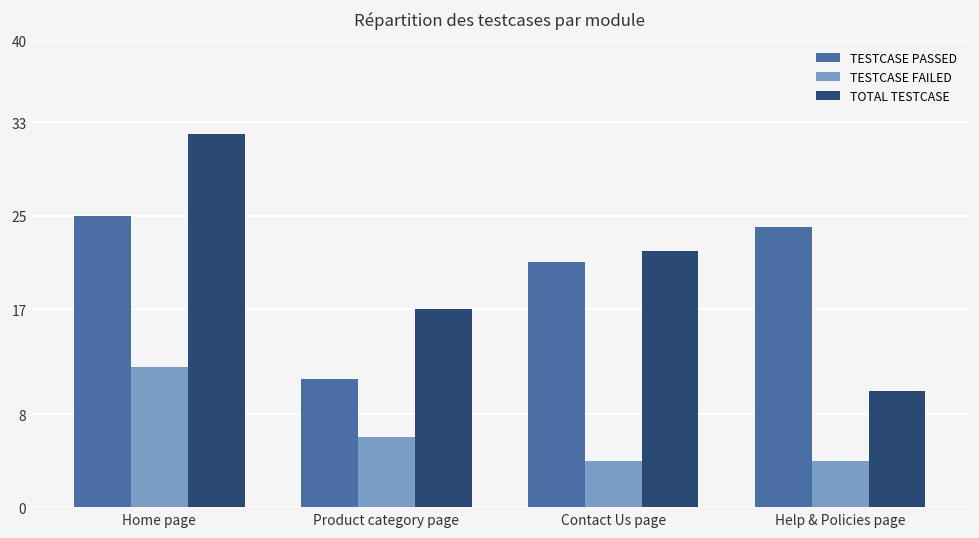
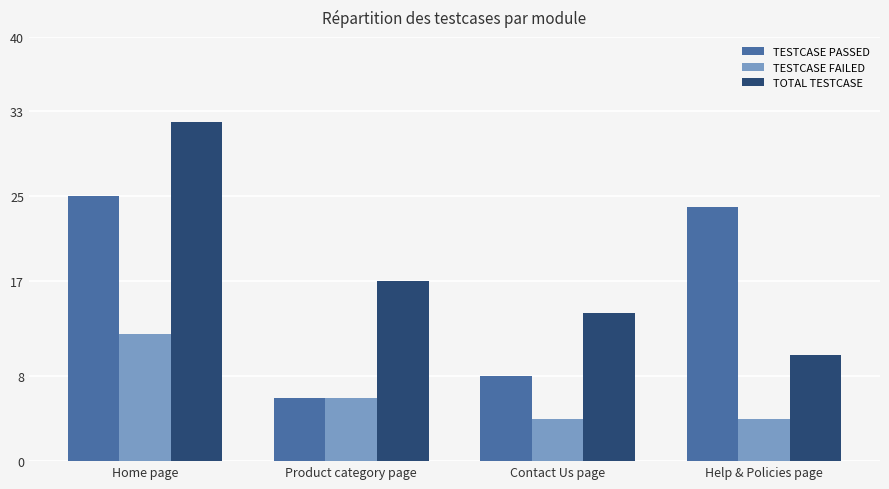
  {
    "TESTCASE PASSED": {
      "Home page": 25,
-     "Product category page": 11,
-     "Contact Us page": 21,
+     "Product category page": 6,
+     "Contact Us page": 8,
      "Help & Policies page": 24
    },
    "TESTCASE FAILED": {
      "Home page": 12,
      "Product category page": 6,
      "Contact Us page": 4,
      "Help & Policies page": 4
    },
    "TOTAL TESTCASE": {
      "Home page": 32,
      "Product category page": 17,
-     "Contact Us page": 22,
+     "Contact Us page": 14,
      "Help & Policies page": 10
    }
  }
